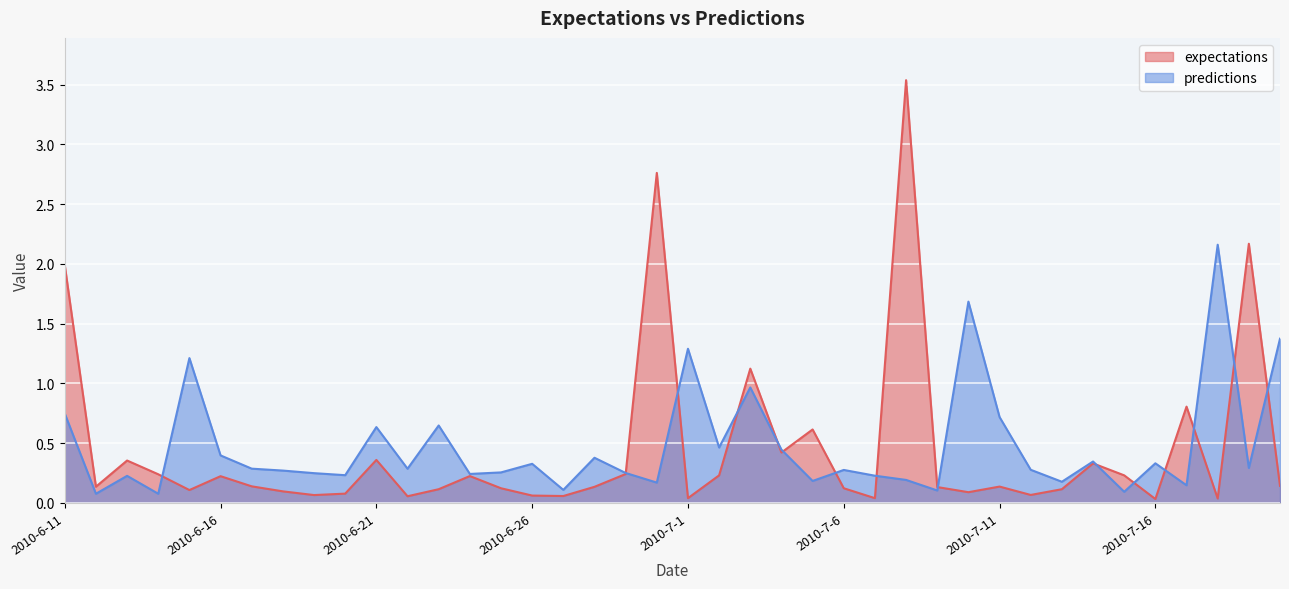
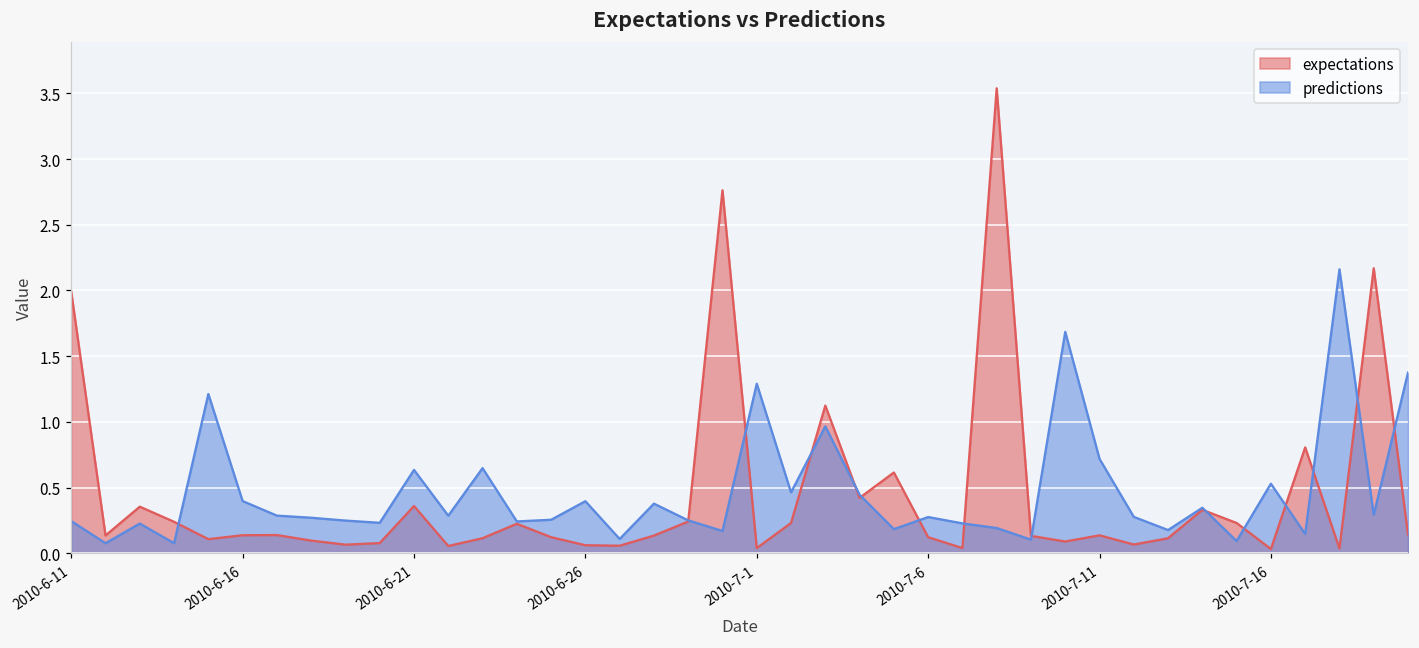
  {
    "expectations": {
      "2010-6-11": 1.99,
-     "2010-6-16": 0.22,
+     "2010-6-16": 0.14,
      "2010-6-21": 0.36,
      "2010-6-26": 0.06,
      "2010-7-1": 0.04,
      "2010-7-6": 0.12,
      "2010-7-11": 0.14,
      "2010-7-16": 0.03
    },
    "predictions": {
-     "2010-6-11": 0.75,
+     "2010-6-11": 0.25,
      "2010-6-16": 0.40,
      "2010-6-21": 0.63,
-     "2010-6-26": 0.33,
+     "2010-6-26": 0.40,
      "2010-7-1": 1.29,
      "2010-7-6": 0.28,
      "2010-7-11": 0.72,
-     "2010-7-16": 0.33
+     "2010-7-16": 0.53
    }
  }
